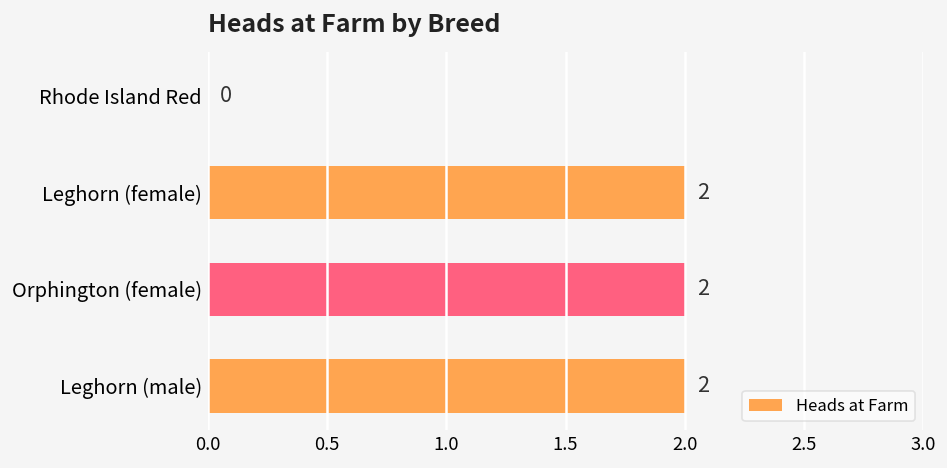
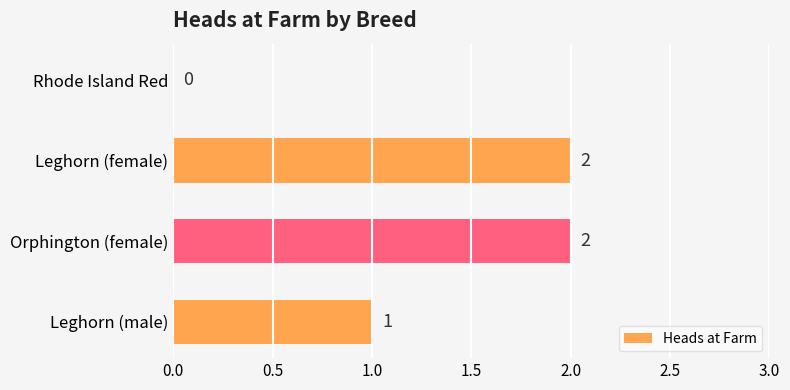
  {
    "Rhode Island Red": 0,
    "Leghorn (female)": 2,
    "Orphington (female)": 2,
-   "Leghorn (male)": 2
+   "Leghorn (male)": 1
  }
